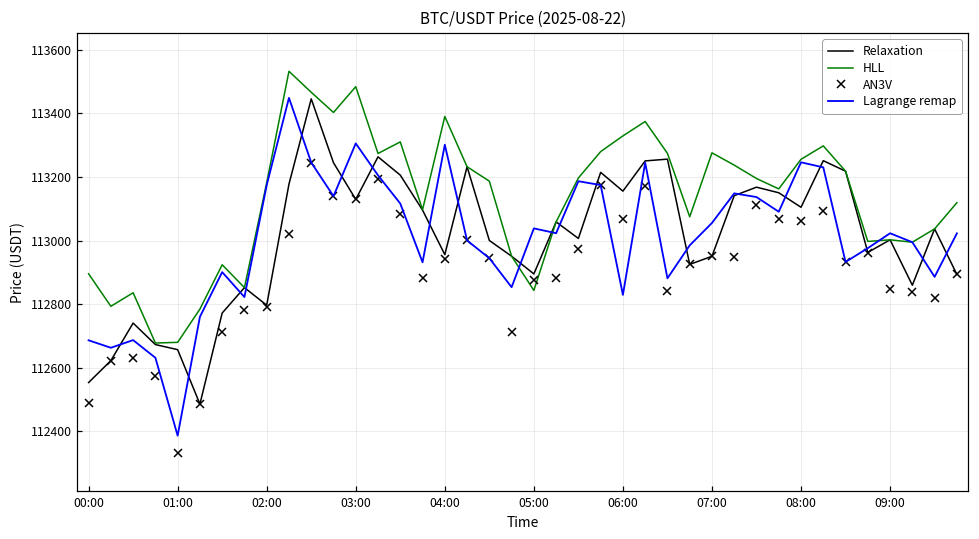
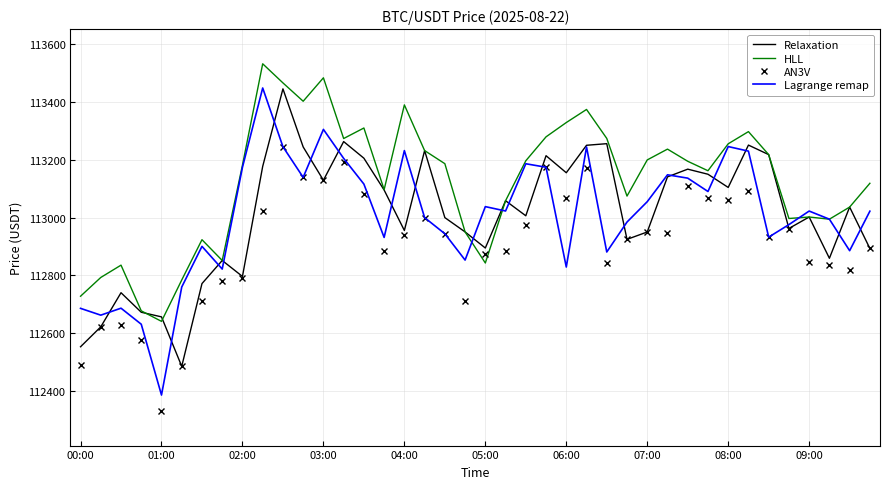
  {
    "HLL": {
-     "00:00": 112900,
-     "01:00": 112680,
+     "00:00": 112730,
+     "01:00": 112640,
      "03:00": 113480,
      "04:00": 113390,
      "05:00": 112840,
      "06:00": 113330,
-     "07:00": 113280,
+     "07:00": 113200,
      "08:00": 113260
    },
    "Lagrange remap": {
      "00:00": 112690,
      "01:00": 112390,
      "03:00": 113310,
-     "04:00": 113300,
+     "04:00": 113230,
      "05:00": 113040,
      "06:00": 112830,
      "07:00": 113060,
      "08:00": 113250,
      "09:00": 113020
    }
  }
